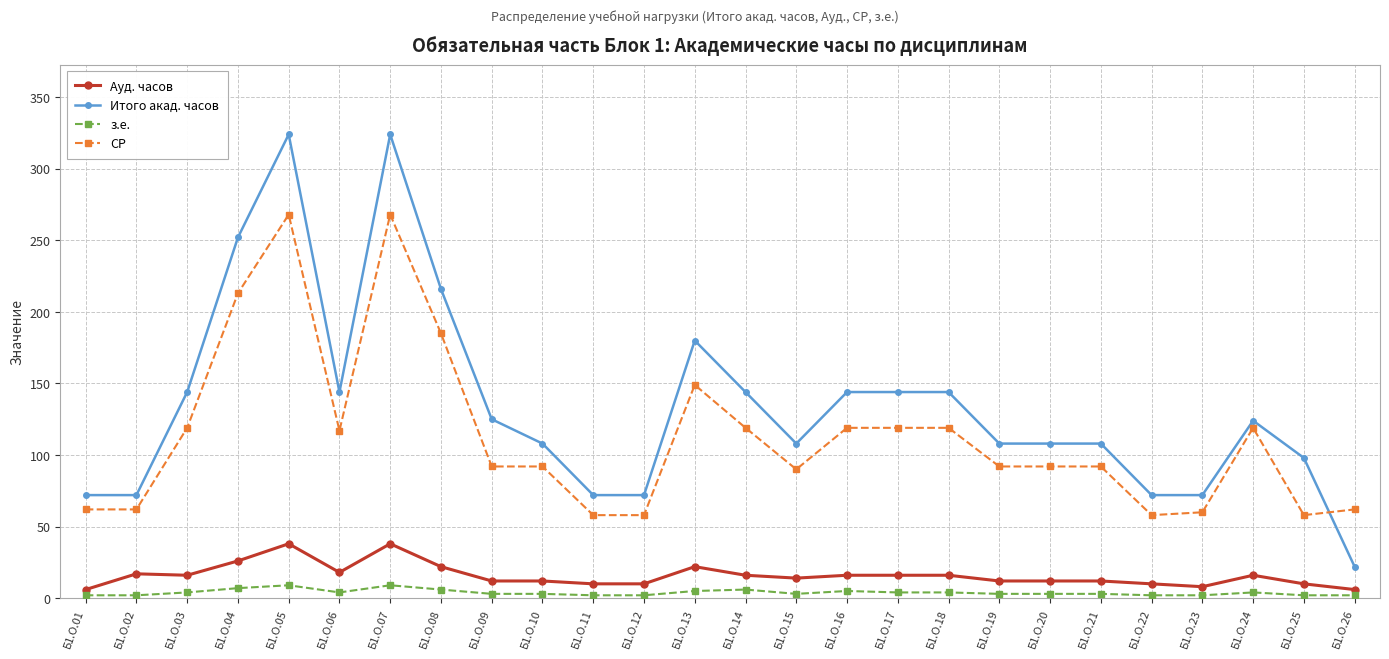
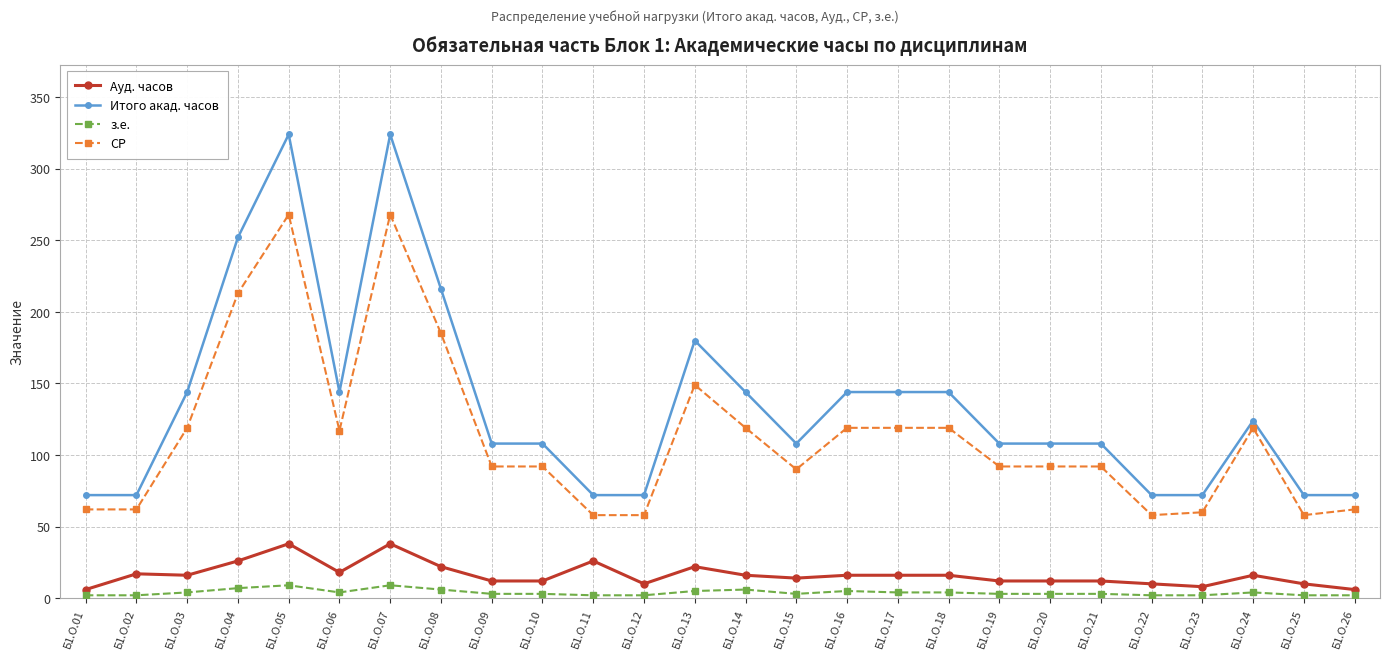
  {
    "Ауд. часов": {
      "Б1.О.01": 6,
      "Б1.О.02": 17,
      "Б1.О.03": 16,
      "Б1.О.04": 26,
      "Б1.О.05": 38,
      "Б1.О.06": 18,
      "Б1.О.07": 38,
      "Б1.О.08": 22,
      "Б1.О.09": 12,
      "Б1.О.10": 12,
-     "Б1.О.11": 10,
+     "Б1.О.11": 26,
      "Б1.О.12": 10,
      "Б1.О.13": 22,
      "Б1.О.14": 16,
      "Б1.О.15": 14,
      "Б1.О.16": 16,
      "Б1.О.17": 16,
      "Б1.О.18": 16,
      "Б1.О.19": 12,
      "Б1.О.20": 12,
      "Б1.О.21": 12,
      "Б1.О.22": 10,
      "Б1.О.23": 8,
      "Б1.О.24": 16,
      "Б1.О.25": 10,
      "Б1.О.26": 6
    },
    "Итого акад. часов": {
      "Б1.О.01": 72,
      "Б1.О.02": 72,
      "Б1.О.03": 144,
      "Б1.О.04": 252,
      "Б1.О.05": 324,
      "Б1.О.06": 144,
      "Б1.О.07": 324,
      "Б1.О.08": 216,
-     "Б1.О.09": 125,
+     "Б1.О.09": 108,
      "Б1.О.10": 108,
      "Б1.О.11": 72,
      "Б1.О.12": 72,
      "Б1.О.13": 180,
      "Б1.О.14": 144,
      "Б1.О.15": 108,
      "Б1.О.16": 144,
      "Б1.О.17": 144,
      "Б1.О.18": 144,
      "Б1.О.19": 108,
      "Б1.О.20": 108,
      "Б1.О.21": 108,
      "Б1.О.22": 72,
      "Б1.О.23": 72,
      "Б1.О.24": 124,
-     "Б1.О.25": 98,
-     "Б1.О.26": 22
+     "Б1.О.25": 72,
+     "Б1.О.26": 72
    },
    "з.е.": {
      "Б1.О.01": 2,
      "Б1.О.02": 2,
      "Б1.О.03": 4,
      "Б1.О.04": 7,
      "Б1.О.05": 9,
      "Б1.О.06": 4,
      "Б1.О.07": 9,
      "Б1.О.08": 6,
      "Б1.О.09": 3,
      "Б1.О.10": 3,
      "Б1.О.11": 2,
      "Б1.О.12": 2,
      "Б1.О.13": 5,
      "Б1.О.14": 6,
      "Б1.О.15": 3,
      "Б1.О.16": 5,
      "Б1.О.17": 4,
      "Б1.О.18": 4,
      "Б1.О.19": 3,
      "Б1.О.20": 3,
      "Б1.О.21": 3,
      "Б1.О.22": 2,
      "Б1.О.23": 2,
      "Б1.О.24": 4,
      "Б1.О.25": 2,
      "Б1.О.26": 2
    },
    "СР": {
      "Б1.О.01": 62,
      "Б1.О.02": 62,
      "Б1.О.03": 119,
      "Б1.О.04": 213,
      "Б1.О.05": 268,
      "Б1.О.06": 117,
      "Б1.О.07": 268,
      "Б1.О.08": 185,
      "Б1.О.09": 92,
      "Б1.О.10": 92,
      "Б1.О.11": 58,
      "Б1.О.12": 58,
      "Б1.О.13": 149,
      "Б1.О.14": 119,
      "Б1.О.15": 90,
      "Б1.О.16": 119,
      "Б1.О.17": 119,
      "Б1.О.18": 119,
      "Б1.О.19": 92,
      "Б1.О.20": 92,
      "Б1.О.21": 92,
      "Б1.О.22": 58,
      "Б1.О.23": 60,
      "Б1.О.24": 119,
      "Б1.О.25": 58,
      "Б1.О.26": 62
    }
  }
